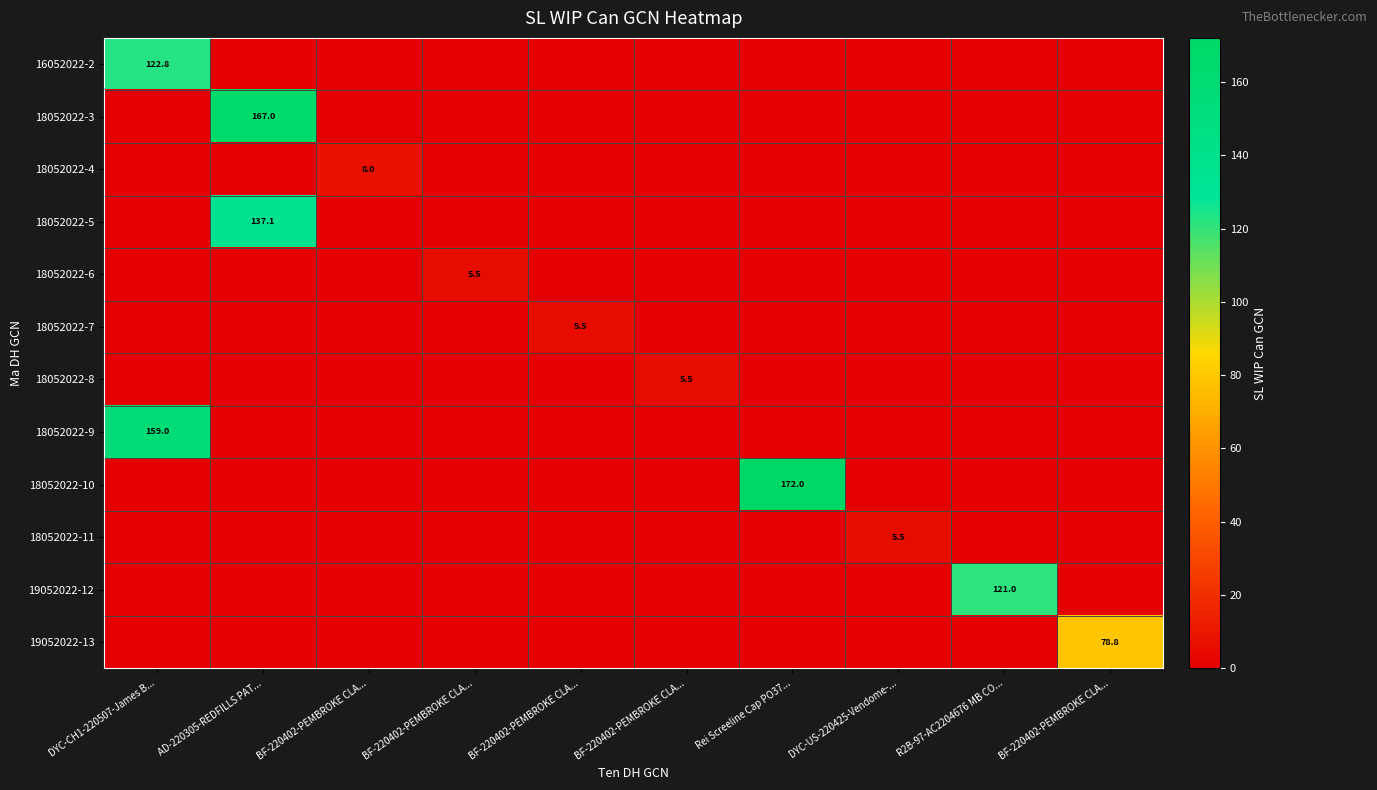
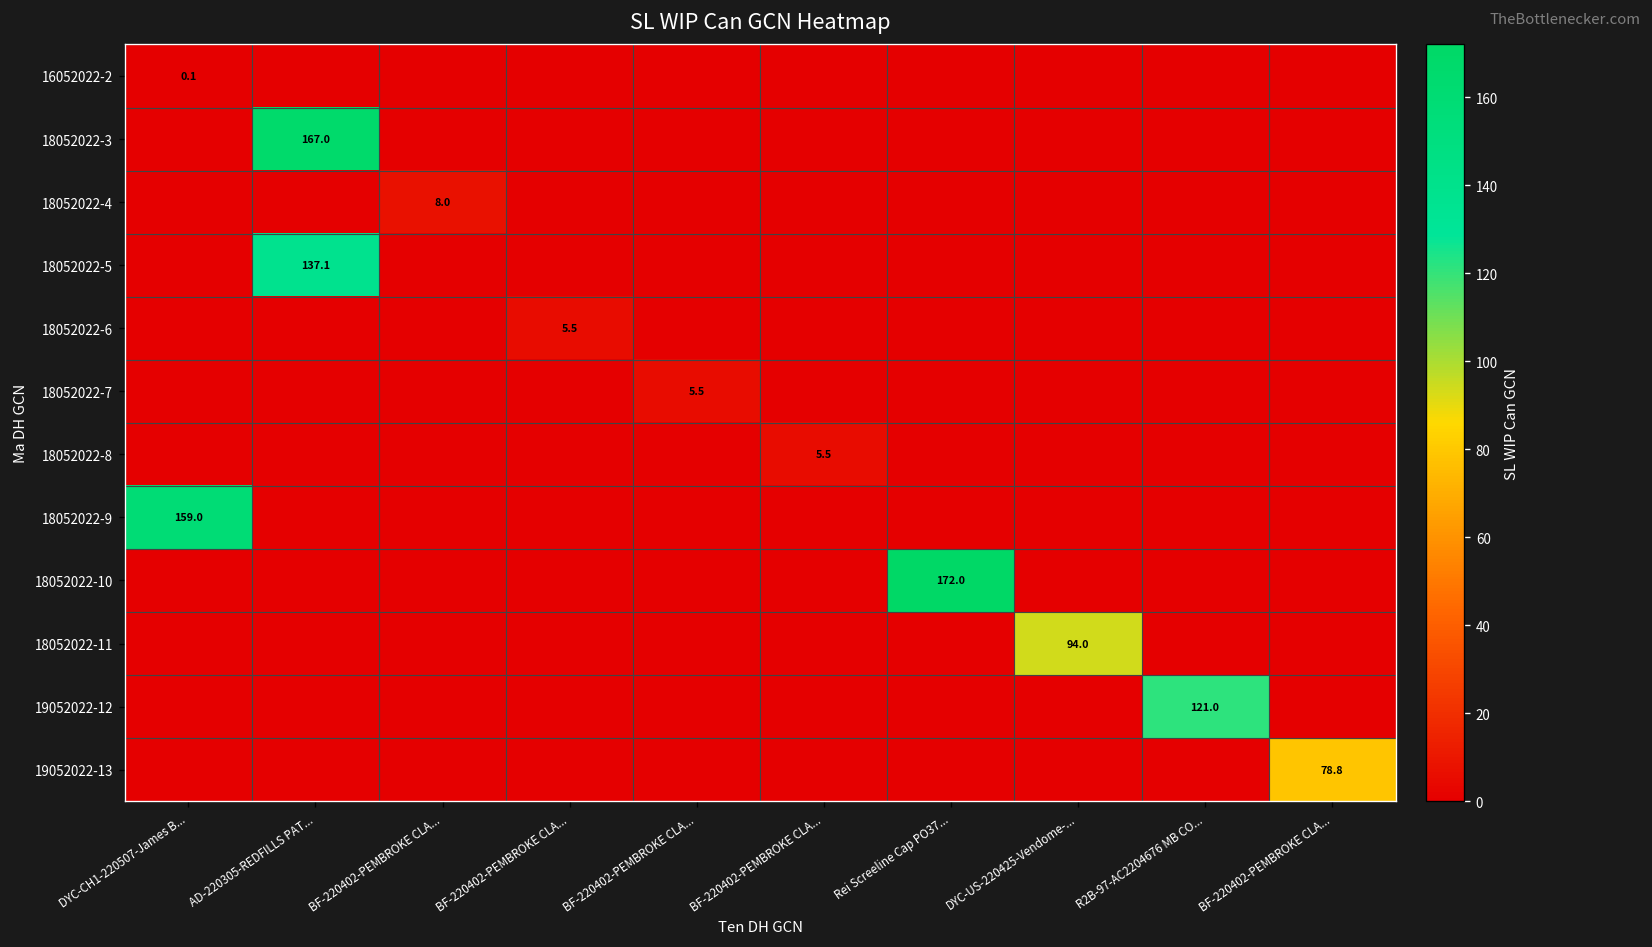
  {
    "16052022-2": {
-     "DYC-CH1-220507-James B...": 122.8
+     "DYC-CH1-220507-James B...": 0.1
    },
    "18052022-3": {
      "AD-220305-REDFILLS PAT...": 167.0
    },
    "18052022-5": {
      "AD-220305-REDFILLS PAT...": 137.1
    },
    "18052022-9": {
      "DYC-CH1-220507-James B...": 159.0
    },
    "18052022-10": {
      "Rei Screeline Cap PO37...": 172.0
    },
    "18052022-11": {
-     "DYC-US-220425-Vendome-...": 5.5
+     "DYC-US-220425-Vendome-...": 94.0
    },
    "19052022-12": {
      "R2B-97-AC2204676 MB CO...": 121.0
    }
  }
